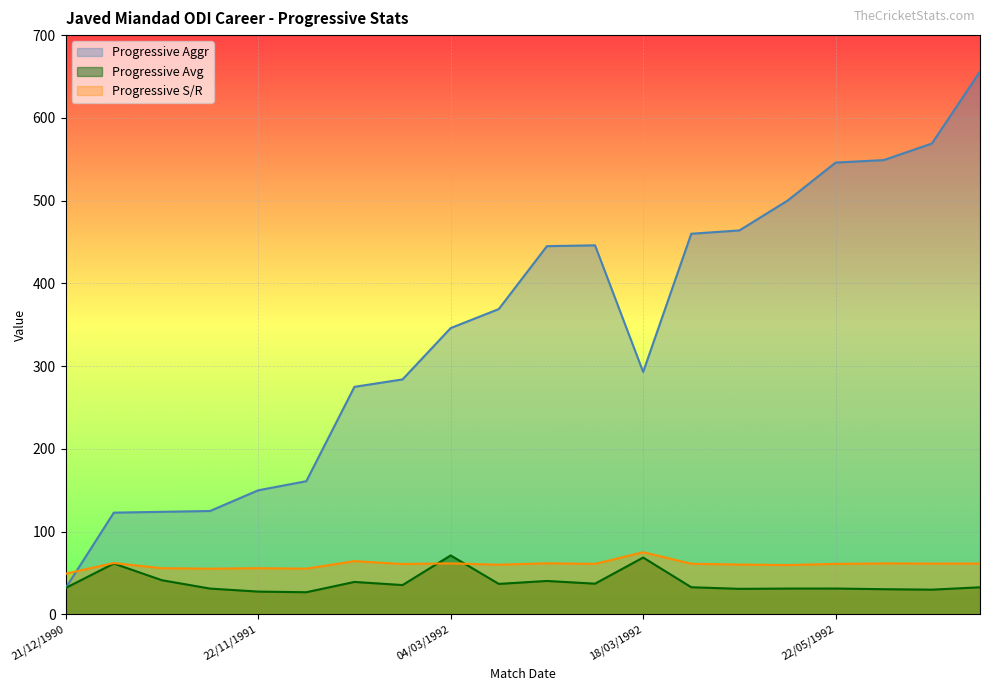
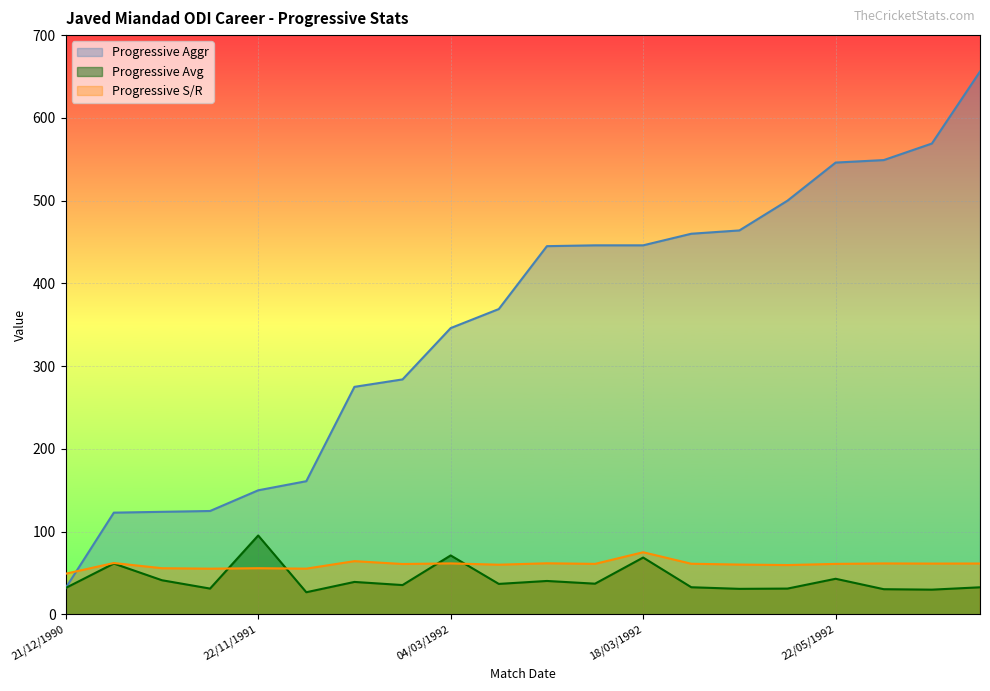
  {
    "Progressive Aggr": {
      "22/11/1991": 150,
      "04/03/1992": 350,
-     "18/03/1992": 290,
+     "18/03/1992": 450,
      "22/05/1992": 550
    },
    "Progressive Avg": {
-     "22/11/1991": 30,
+     "22/11/1991": 100,
      "04/03/1992": 70,
      "18/03/1992": 70,
-     "22/05/1992": 30
+     "22/05/1992": 40
    },
    "Progressive S/R": {
      "21/12/1990": 50,
      "22/11/1991": 60,
      "04/03/1992": 60,
      "18/03/1992": 80,
      "22/05/1992": 60
    }
  }
